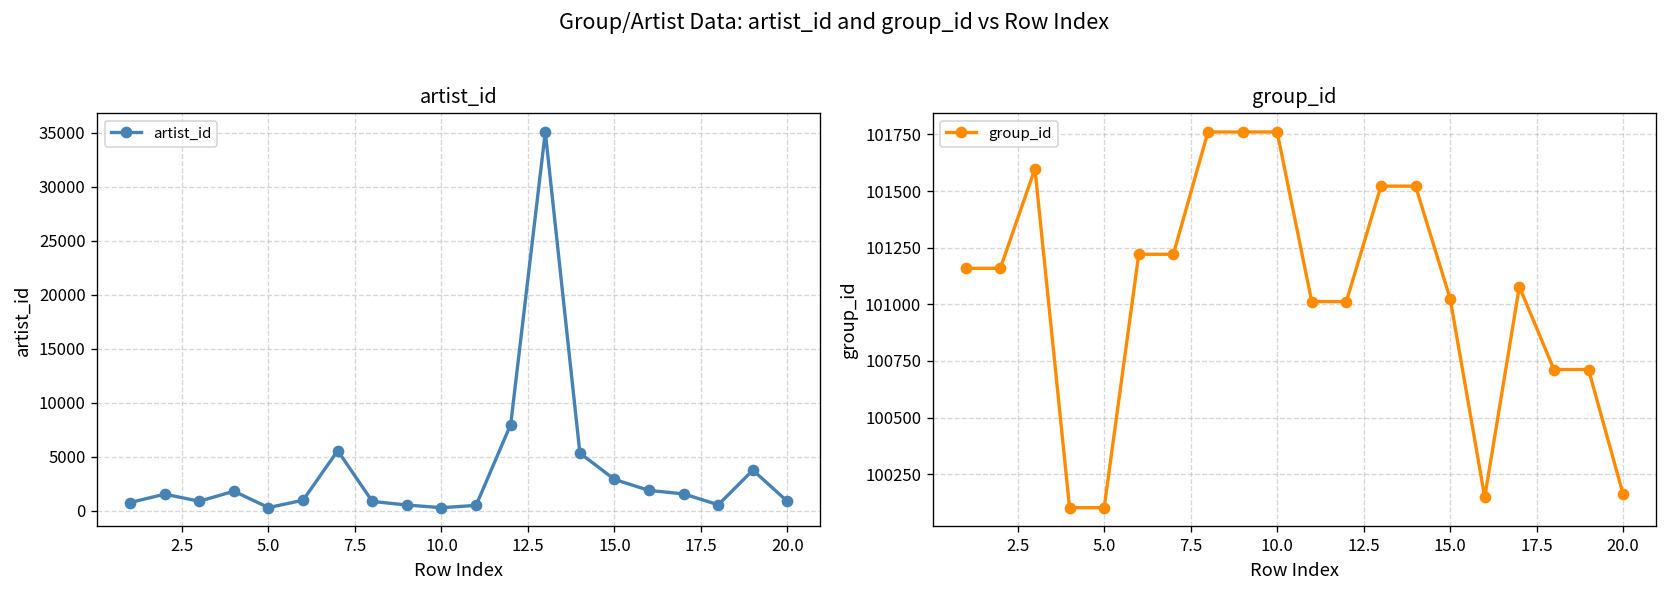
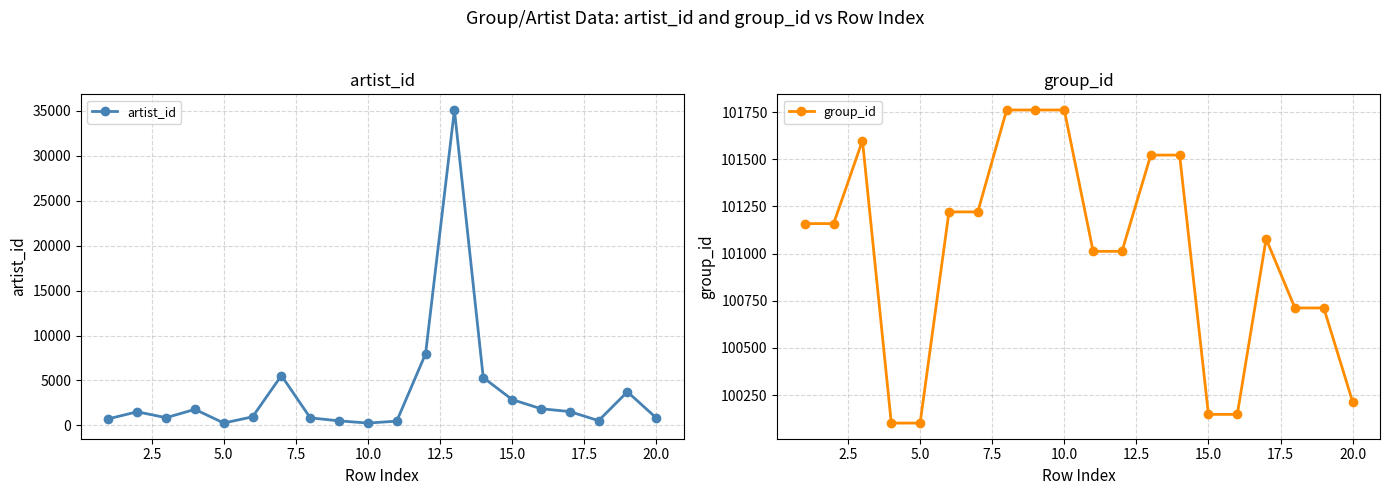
  {
    "artist_id": {
      "5.0": 0,
      "10.0": 0,
      "15.0": 3000,
      "20.0": 1000
    },
    "group_id": {
      "5.0": 100100,
      "10.0": 101760,
-     "15.0": 101030,
-     "20.0": 100160
+     "15.0": 100150,
+     "20.0": 100220
    }
  }
